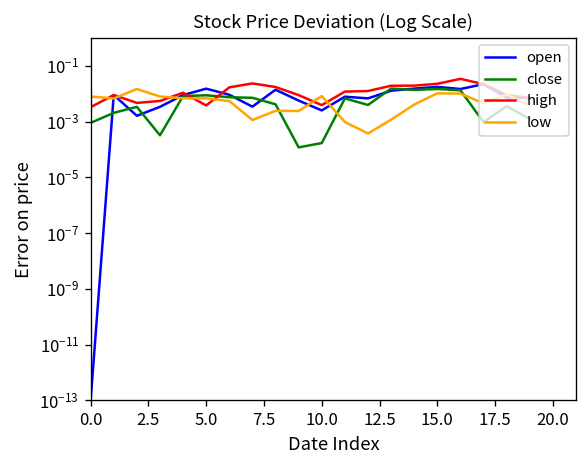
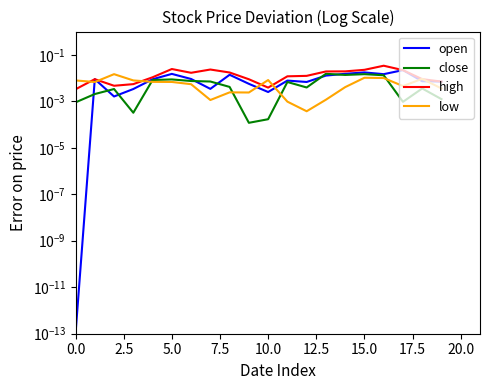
  {
    "open": {
      "0.0": 0.000000000000,
      "5.0": 0.02,
      "10.0": 0.003
    },
    "close": {
      "0.0": 0.001,
      "10.0": 0.0002
    },
    "high": {
      "0.0": 0.003,
-     "5.0": 0.004,
+     "5.0": 0.02,
      "10.0": 0.004,
      "15.0": 0.02
    },
    "low": {
      "0.0": 0.008,
      "10.0": 0.008,
      "15.0": 0.01
    }
  }
